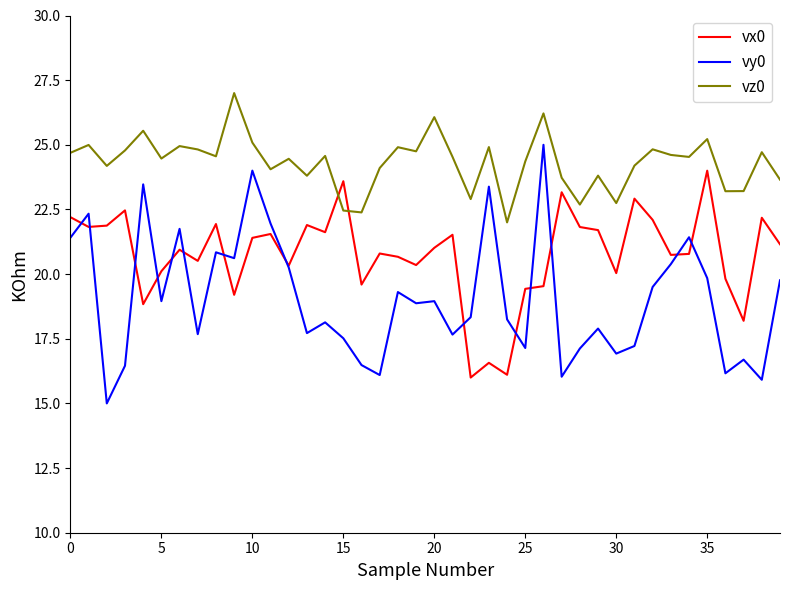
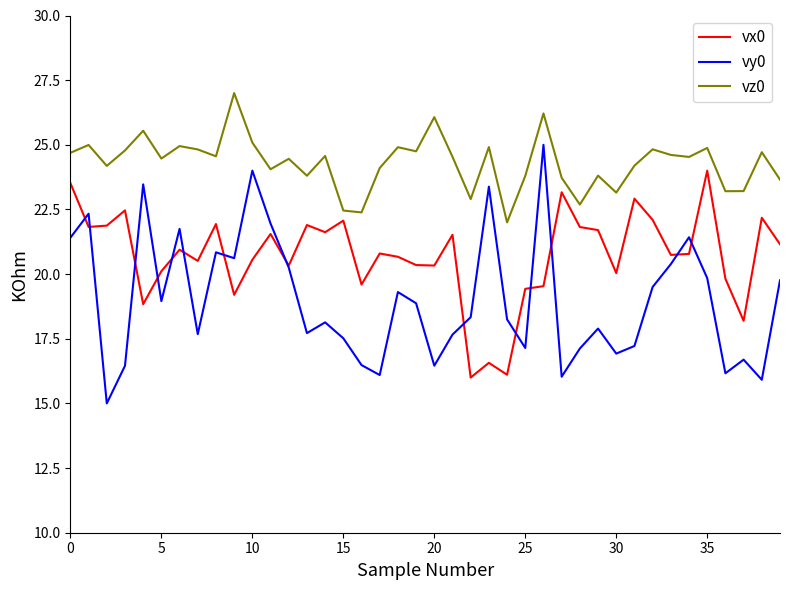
  {
    "vx0": {
-     "0": 22.2,
+     "0": 23.5,
      "5": 20.1,
-     "10": 21.4,
-     "15": 23.6,
-     "20": 21.0,
+     "10": 20.6,
+     "15": 22.1,
+     "20": 20.3,
      "25": 19.4,
      "30": 20.0,
      "35": 24.0
    },
    "vy0": {
      "0": 21.4,
      "5": 19.0,
      "10": 24.0,
      "15": 17.5,
-     "20": 19.0,
+     "20": 16.5,
      "25": 17.1,
      "30": 16.9,
      "35": 19.8
    },
    "vz0": {
      "0": 24.7,
      "5": 24.5,
      "10": 25.1,
      "15": 22.5,
      "20": 26.1,
-     "25": 24.4,
-     "30": 22.7,
-     "35": 25.2
+     "25": 23.8,
+     "30": 23.2,
+     "35": 24.9
    }
  }
